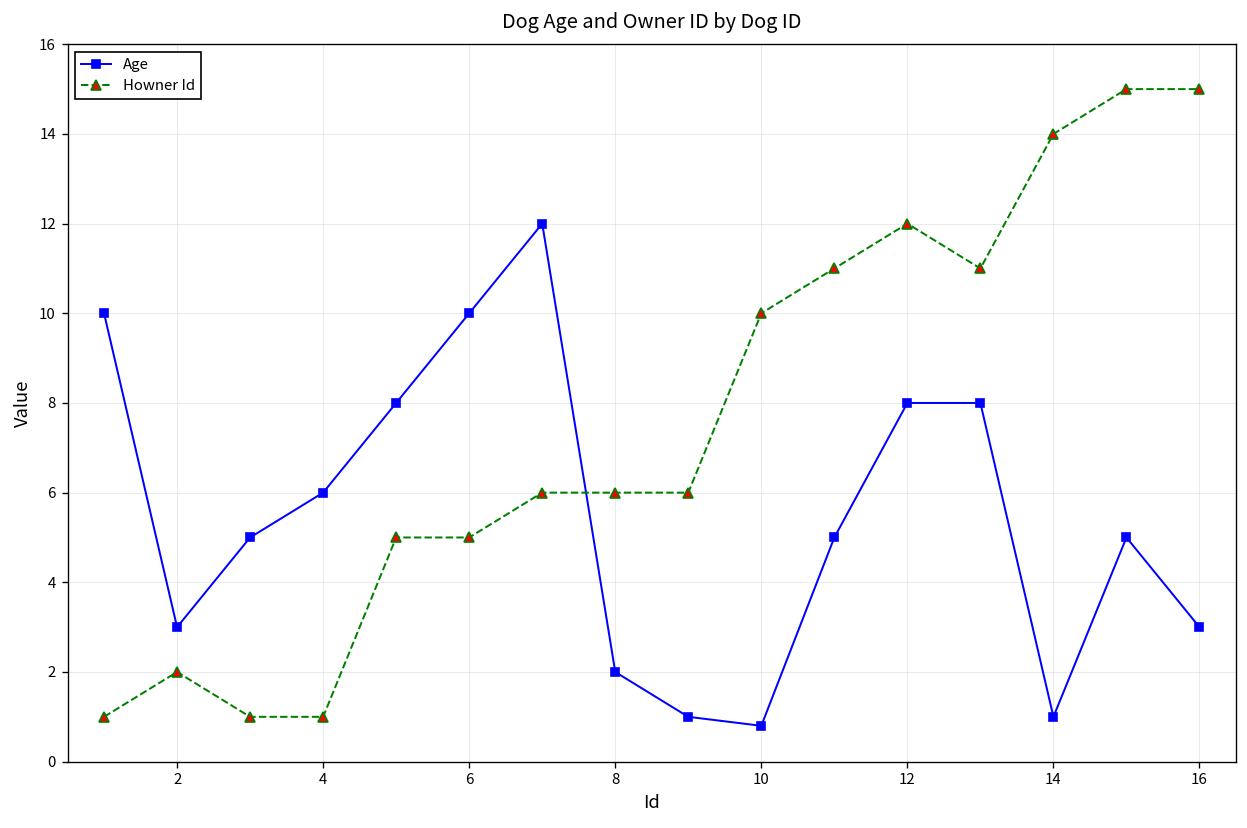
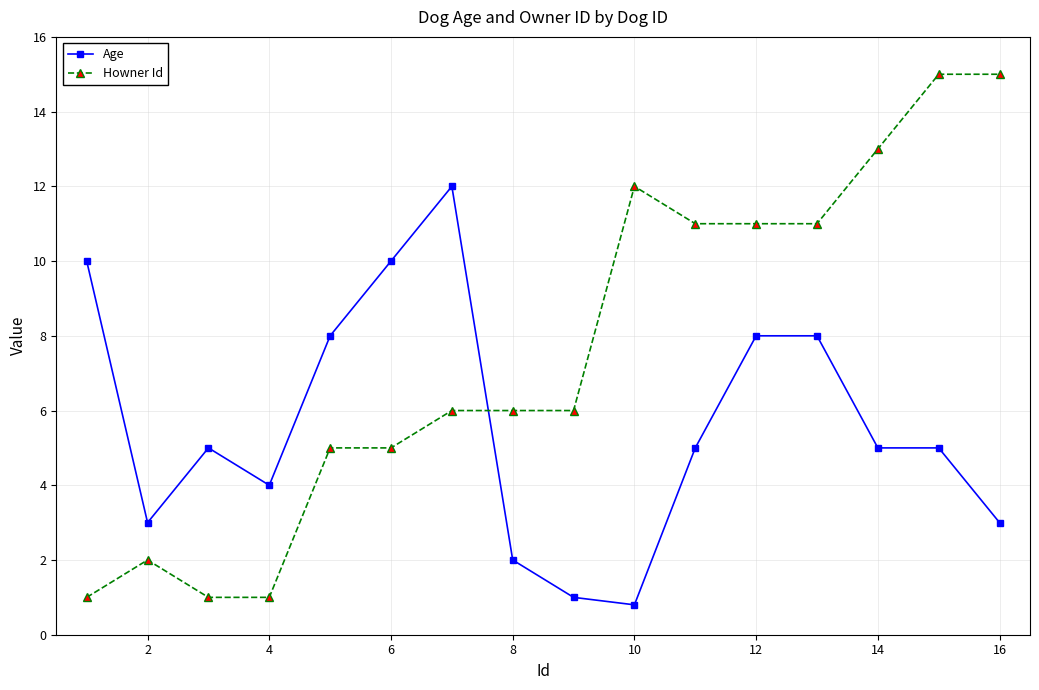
  {
    "Age": {
      "2": 3,
-     "4": 6,
+     "4": 4,
      "6": 10,
      "8": 2,
      "10": 0.8,
      "12": 8,
-     "14": 1,
+     "14": 5,
      "16": 3
    },
    "Howner Id": {
      "2": 2,
      "4": 1,
      "6": 5,
      "8": 6,
-     "10": 10,
-     "12": 12,
-     "14": 14,
+     "10": 12,
+     "12": 11,
+     "14": 13,
      "16": 15
    }
  }
